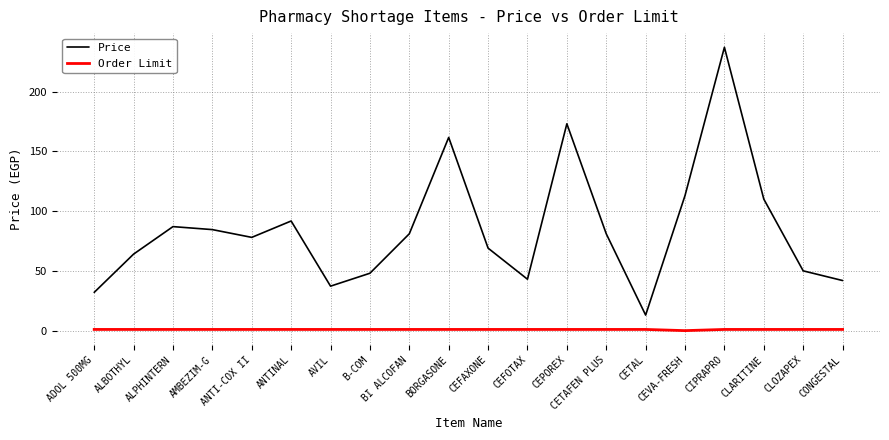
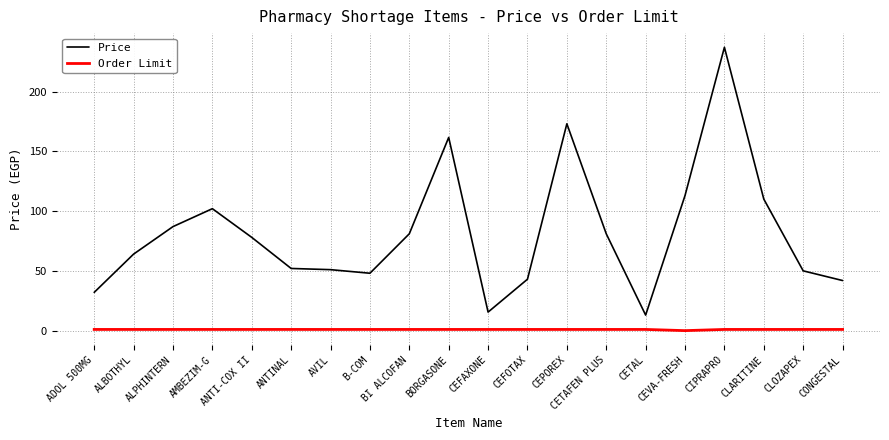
  {
    "Price": {
      "ADOL 500MG": 32,
      "ALBOTHYL": 64,
      "ALPHINTERN": 87,
-     "AMBEZIM-G": 85,
+     "AMBEZIM-G": 102,
      "ANTI-COX II": 78,
-     "ANTINAL": 92,
-     "AVIL": 37,
+     "ANTINAL": 52,
+     "AVIL": 51,
      "B-COM": 48,
      "BI ALCOFAN": 81,
      "BORGASONE": 162,
-     "CEFAXONE": 69,
+     "CEFAXONE": 16,
      "CEFOTAX": 43,
      "CEPOREX": 173,
      "CETAFEN PLUS": 81,
      "CETAL": 13,
      "CEVA-FRESH": 113,
      "CIPRAPRO": 237,
      "CLARITINE": 110,
      "CLOZAPEX": 50,
      "CONGESTAL": 42
    },
    "Order Limit": {
      "ADOL 500MG": 1,
      "ALBOTHYL": 1,
      "ALPHINTERN": 1,
      "AMBEZIM-G": 1,
      "ANTI-COX II": 1,
      "ANTINAL": 1,
      "AVIL": 1,
      "B-COM": 1,
      "BI ALCOFAN": 1,
      "BORGASONE": 1,
      "CEFAXONE": 1,
      "CEFOTAX": 1,
      "CEPOREX": 1,
      "CETAFEN PLUS": 1,
      "CETAL": 1,
      "CEVA-FRESH": 0,
      "CIPRAPRO": 1,
      "CLARITINE": 1,
      "CLOZAPEX": 1,
      "CONGESTAL": 1
    }
  }
